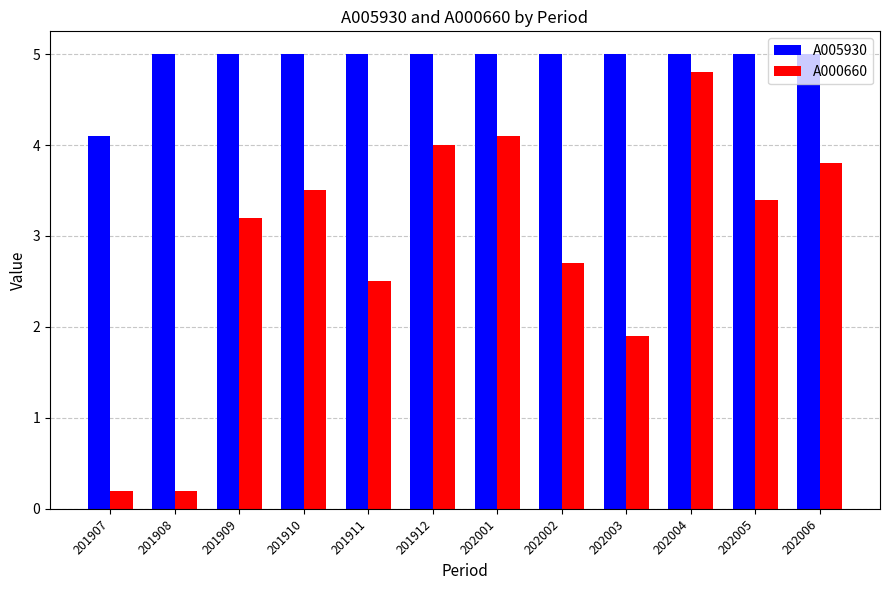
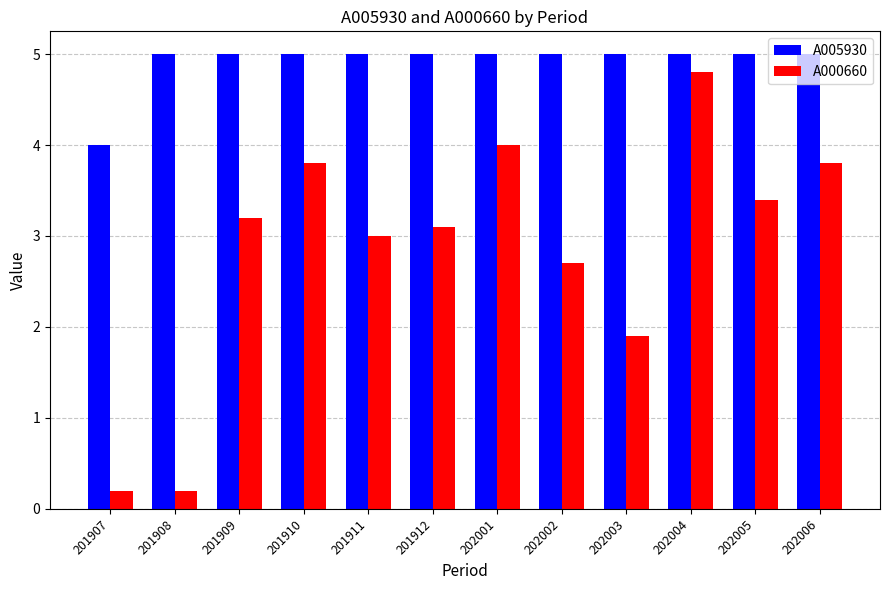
  {
    "A005930": {
-     "201907": 4.1,
+     "201907": 4.0,
      "201908": 5.0,
      "201909": 5.0,
      "201910": 5.0,
      "201911": 5.0,
      "201912": 5.0,
      "202001": 5.0,
      "202002": 5.0,
      "202003": 5.0,
      "202004": 5.0,
      "202005": 5.0
    },
    "A000660": {
      "201907": 0.2,
      "201908": 0.2,
      "201909": 3.2,
-     "201910": 3.5,
-     "201911": 2.5,
-     "201912": 4.0,
-     "202001": 4.1,
+     "201910": 3.8,
+     "201911": 3.0,
+     "201912": 3.1,
+     "202001": 4.0,
      "202002": 2.7,
      "202003": 1.9,
      "202004": 4.8,
      "202005": 3.4,
      "202006": 3.8
    }
  }
